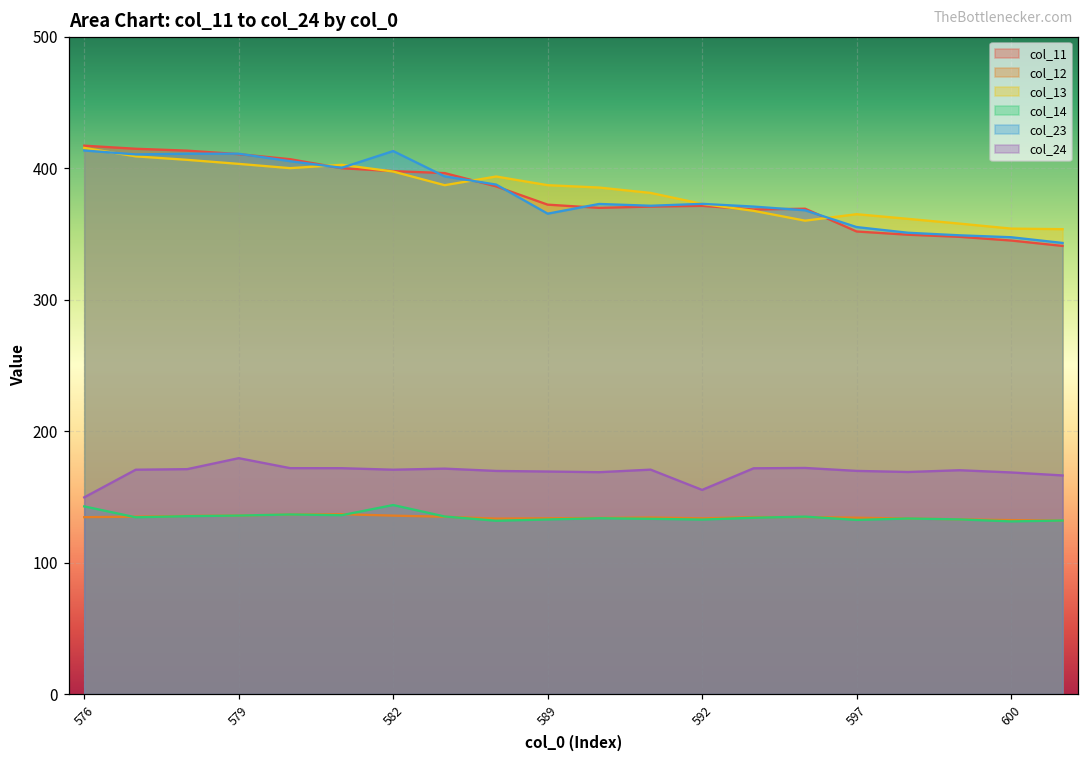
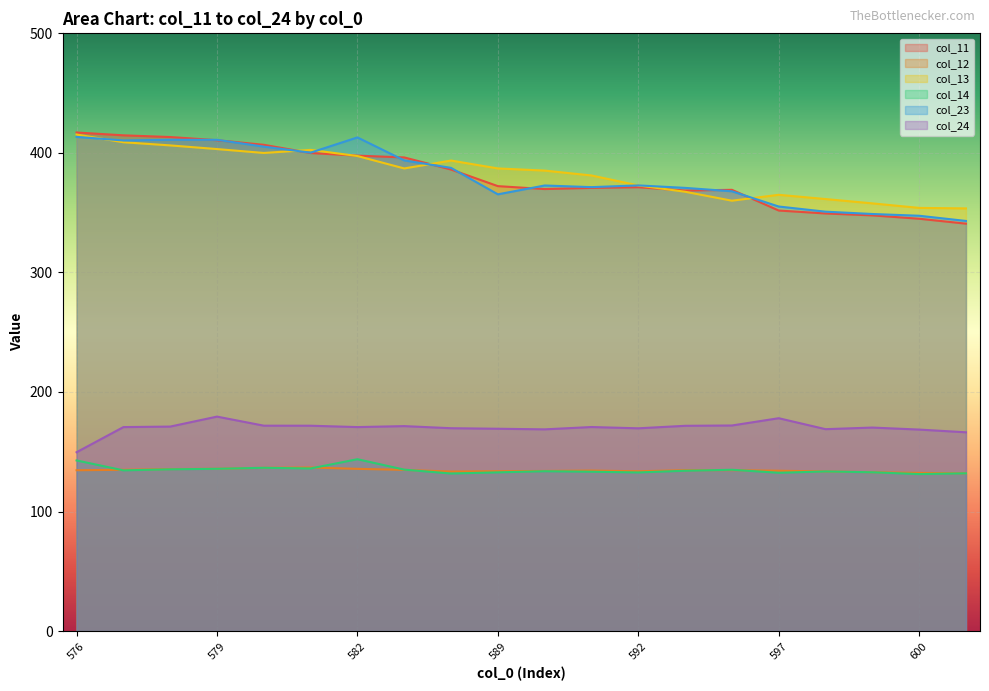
  {
    "col_14": {
      "576": 143,
      "582": 144
    },
    "col_23": {
      "582": 413,
      "589": 365,
      "597": 355,
      "600": 347
    },
    "col_24": {
      "576": 150,
      "579": 179,
      "582": 171,
      "589": 169,
-     "592": 155,
-     "597": 170,
+     "592": 170,
+     "597": 178,
      "600": 169
    }
  }
